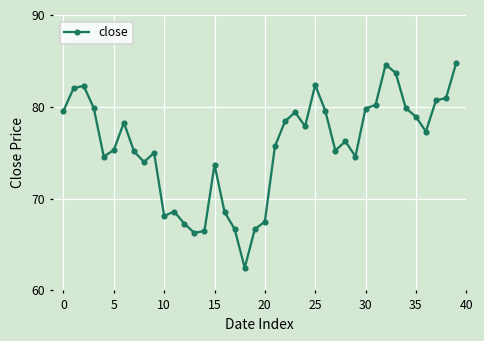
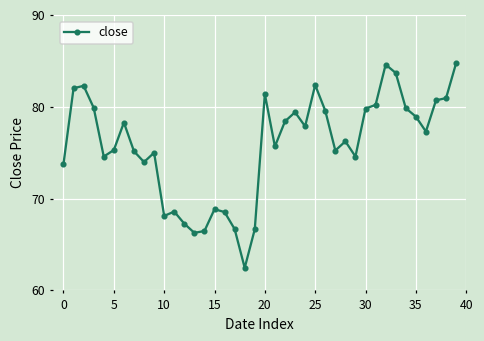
  {
-   "0": 80,
+   "0": 74,
    "5": 75,
    "10": 68,
-   "15": 74,
-   "20": 67,
+   "15": 69,
+   "20": 81,
    "25": 82,
    "30": 80,
    "35": 79
  }
